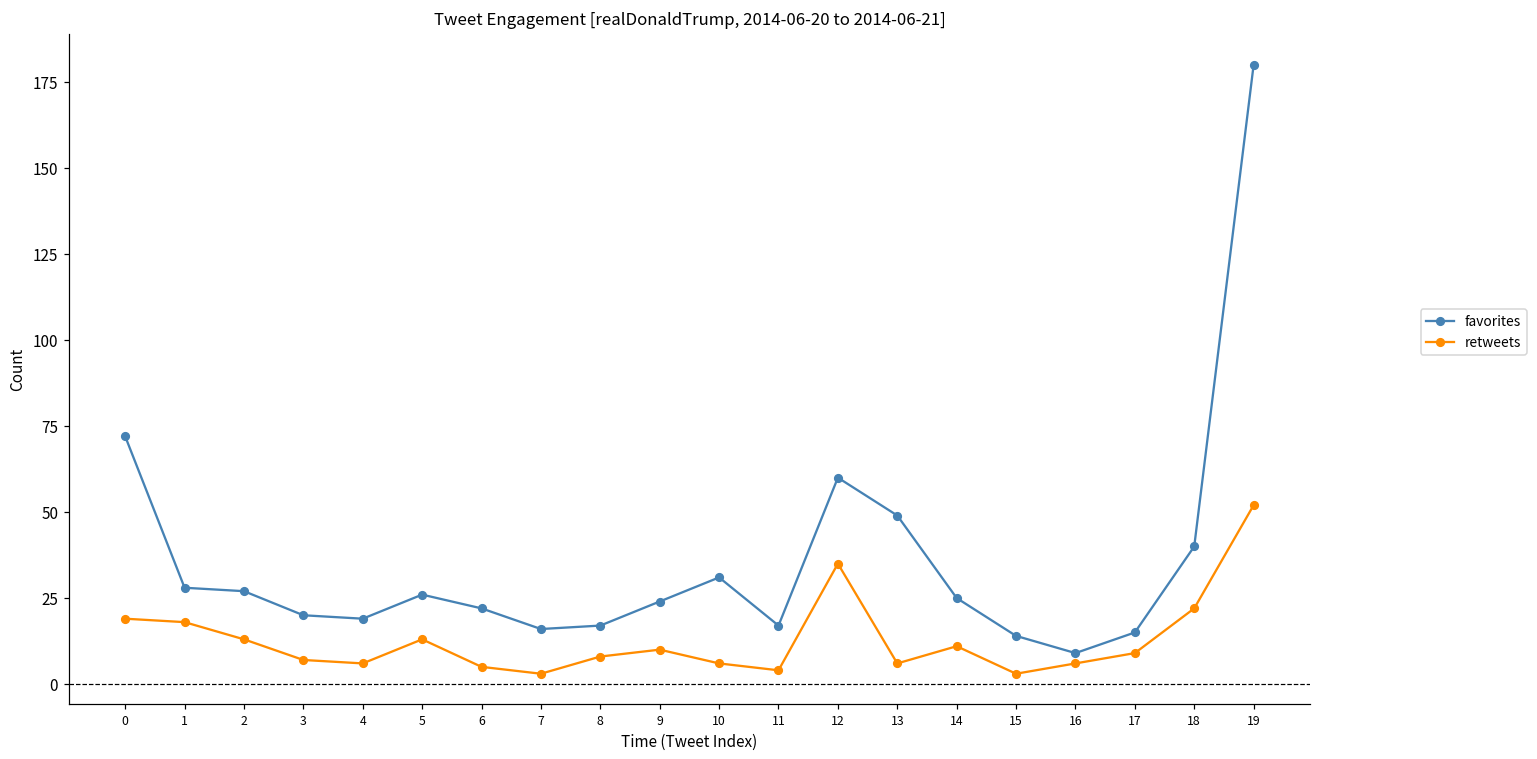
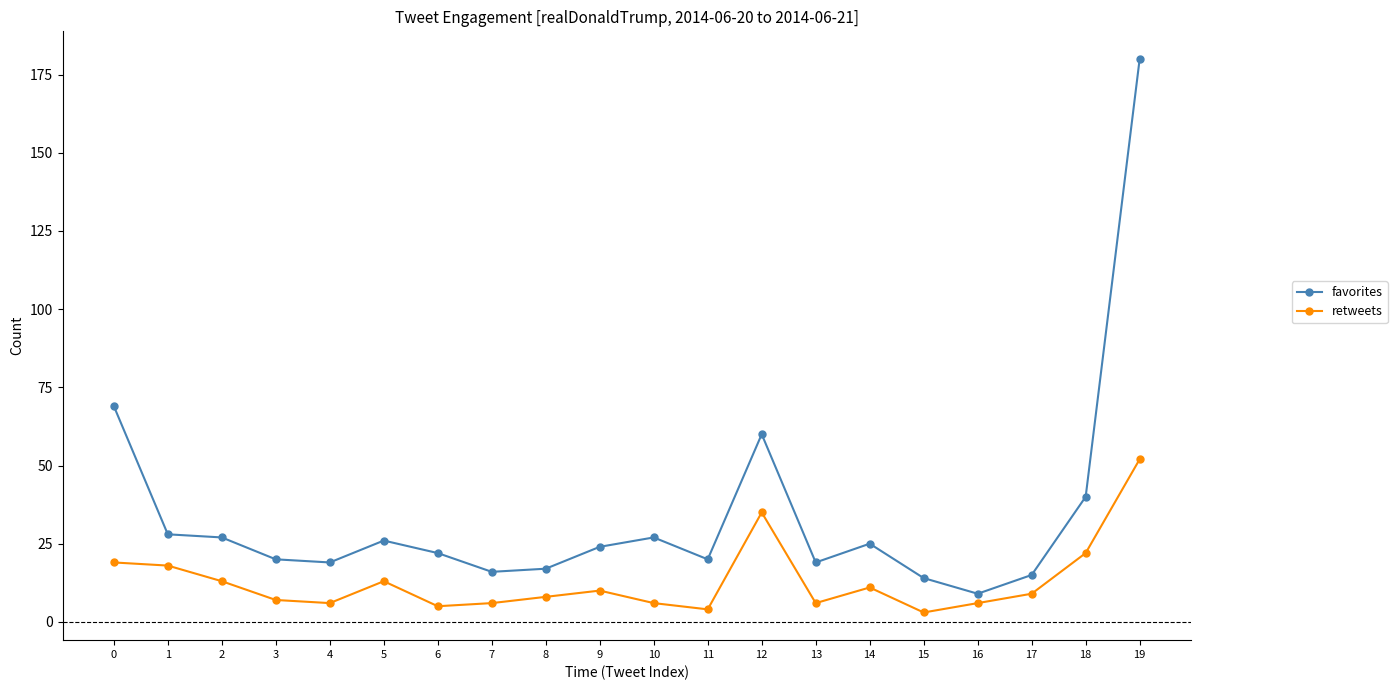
  {
    "favorites": {
-     "0": 72,
+     "0": 69,
      "1": 28,
      "2": 27,
      "3": 20,
      "4": 19,
      "5": 26,
      "6": 22,
      "7": 16,
      "8": 17,
      "9": 24,
-     "10": 31,
-     "11": 17,
+     "10": 27,
+     "11": 20,
      "12": 60,
-     "13": 49,
+     "13": 19,
      "14": 25,
      "15": 14,
      "16": 9,
      "17": 15,
      "18": 40,
      "19": 180
    },
    "retweets": {
      "0": 19,
      "1": 18,
      "2": 13,
      "3": 7,
      "4": 6,
      "5": 13,
      "6": 5,
-     "7": 3,
+     "7": 6,
      "8": 8,
      "9": 10,
      "10": 6,
      "11": 4,
      "12": 35,
      "13": 6,
      "14": 11,
      "15": 3,
      "16": 6,
      "17": 9,
      "18": 22,
      "19": 52
    }
  }
